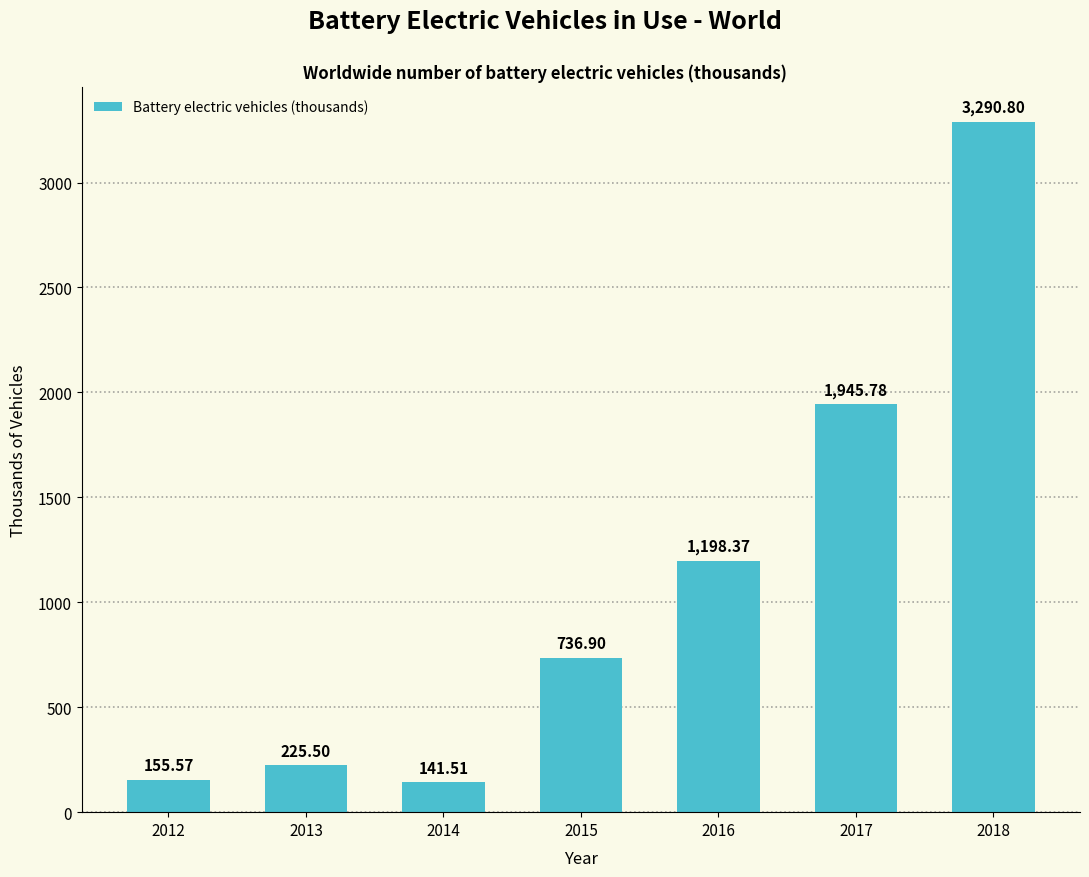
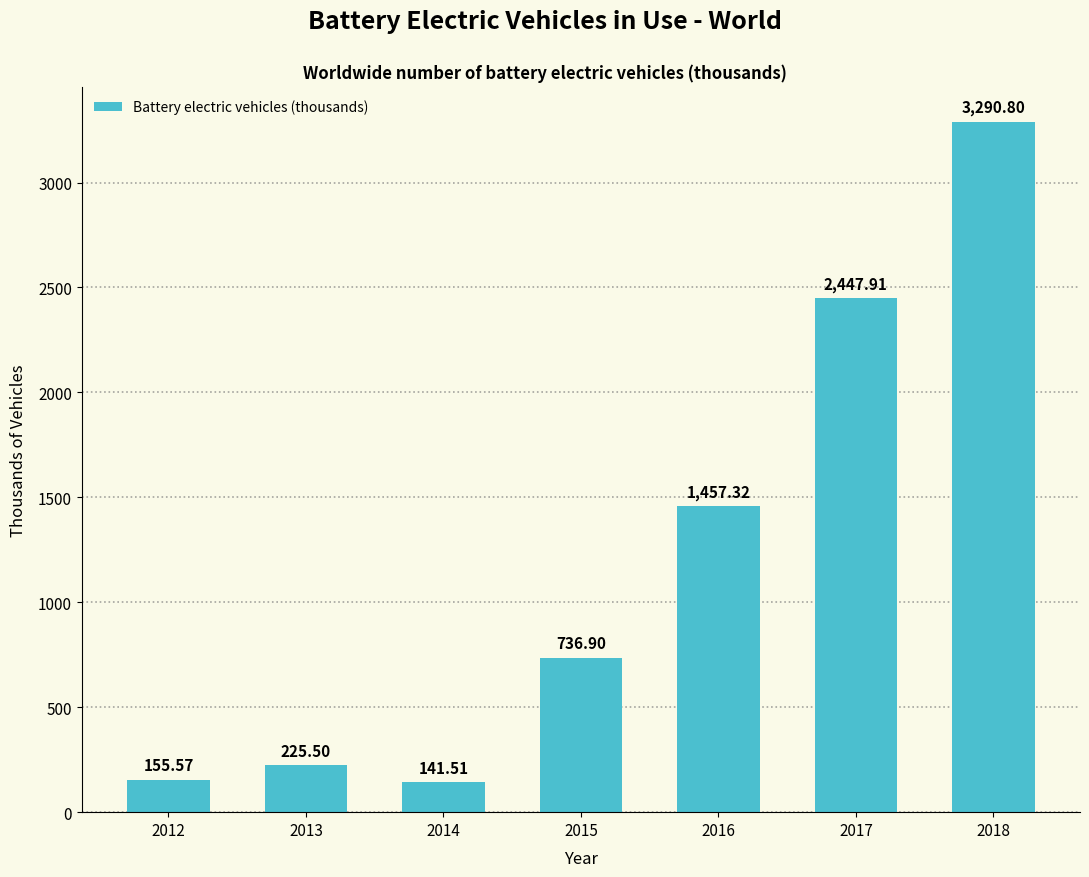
  {
    "2012": "155.57",
    "2013": "225.50",
    "2014": "141.51",
    "2015": "736.90",
-   "2016": "1,198.37",
-   "2017": "1,945.78",
+   "2016": "1,457.32",
+   "2017": "2,447.91",
    "2018": "3,290.80"
  }
